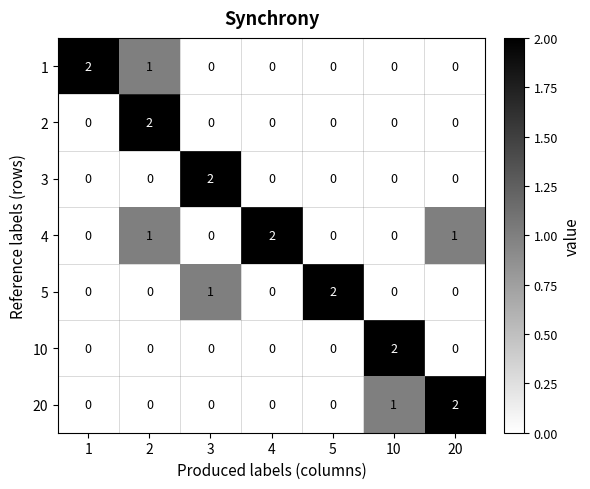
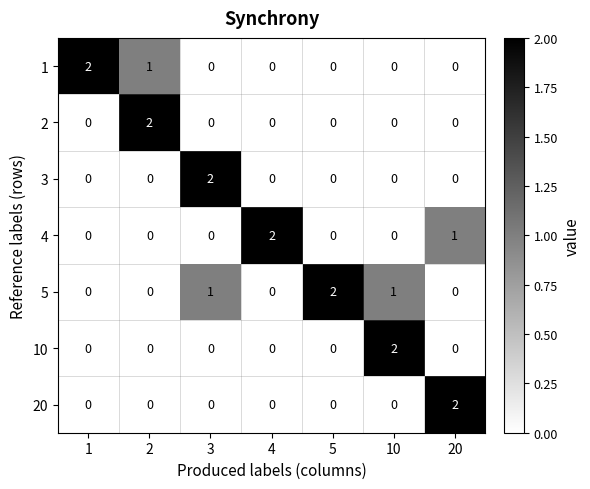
  {
    "1": {
      "1": 2,
      "2": 1,
      "3": 0,
      "4": 0,
      "5": 0,
      "10": 0,
      "20": 0
    },
    "2": {
      "1": 0,
      "2": 2,
      "3": 0,
      "4": 0,
      "5": 0,
      "10": 0,
      "20": 0
    },
    "3": {
      "1": 0,
      "2": 0,
      "3": 2,
      "4": 0,
      "5": 0,
      "10": 0,
      "20": 0
    },
    "4": {
      "1": 0,
-     "2": 1,
+     "2": 0,
      "3": 0,
      "4": 2,
      "5": 0,
      "10": 0,
      "20": 1
    },
    "5": {
      "1": 0,
      "2": 0,
      "3": 1,
      "4": 0,
      "5": 2,
-     "10": 0,
+     "10": 1,
      "20": 0
    },
    "10": {
      "1": 0,
      "2": 0,
      "3": 0,
      "4": 0,
      "5": 0,
      "10": 2,
      "20": 0
    },
    "20": {
      "1": 0,
      "2": 0,
      "3": 0,
      "4": 0,
      "5": 0,
-     "10": 1,
+     "10": 0,
      "20": 2
    }
  }
